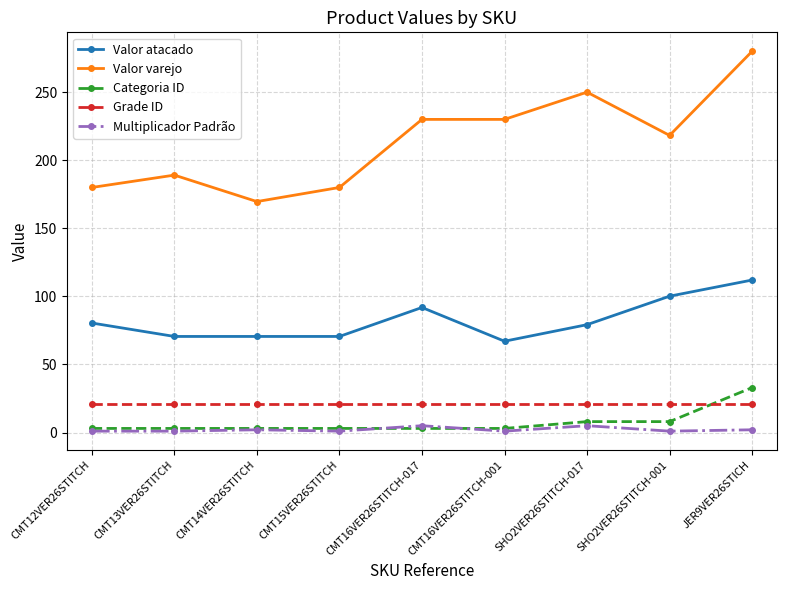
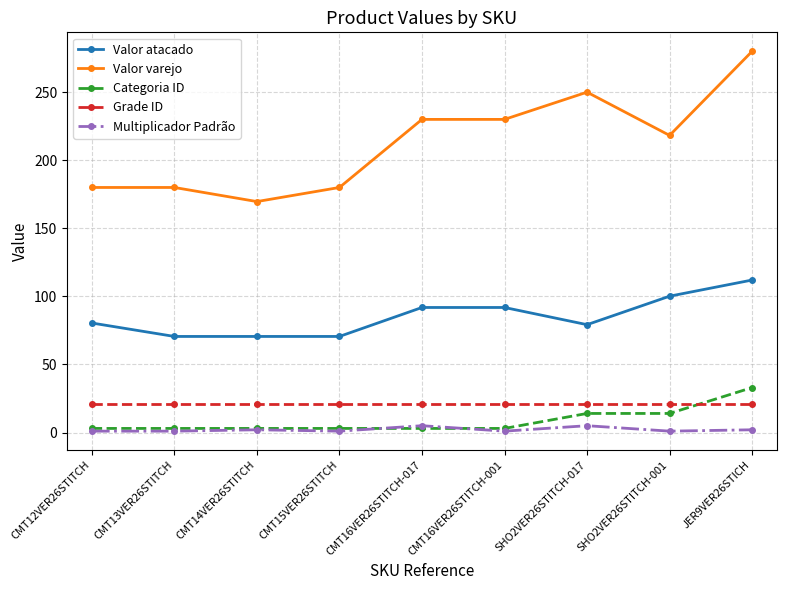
  {
    "Valor atacado": {
      "CMT12VER26STITCH": 80,
      "CMT13VER26STITCH": 71,
      "CMT14VER26STITCH": 71,
      "CMT15VER26STITCH": 71,
      "CMT16VER26STITCH-017": 92,
-     "CMT16VER26STITCH-001": 67,
+     "CMT16VER26STITCH-001": 92,
      "SHO2VER26STITCH-017": 79,
      "SHO2VER26STITCH-001": 100,
      "JER9VER26STICH": 112
    },
    "Valor varejo": {
      "CMT12VER26STITCH": 180,
-     "CMT13VER26STITCH": 189,
+     "CMT13VER26STITCH": 180,
      "CMT14VER26STITCH": 170,
      "CMT15VER26STITCH": 180,
      "CMT16VER26STITCH-017": 230,
      "CMT16VER26STITCH-001": 230,
      "SHO2VER26STITCH-017": 250,
      "SHO2VER26STITCH-001": 218,
      "JER9VER26STICH": 280
    },
    "Categoria ID": {
      "CMT12VER26STITCH": 3,
      "CMT13VER26STITCH": 3,
      "CMT15VER26STITCH": 3,
      "CMT16VER26STITCH-017": 3,
      "CMT16VER26STITCH-001": 3,
-     "SHO2VER26STITCH-017": 8,
-     "SHO2VER26STITCH-001": 8,
+     "SHO2VER26STITCH-017": 14,
+     "SHO2VER26STITCH-001": 14,
      "JER9VER26STICH": 33
    },
    "Grade ID": {
      "CMT12VER26STITCH": 21,
      "CMT13VER26STITCH": 21,
      "CMT14VER26STITCH": 21,
      "CMT15VER26STITCH": 21,
      "CMT16VER26STITCH-017": 21,
      "CMT16VER26STITCH-001": 21,
      "SHO2VER26STITCH-017": 21,
      "SHO2VER26STITCH-001": 21,
      "JER9VER26STICH": 21
    },
    "Multiplicador Padrão": {
      "CMT12VER26STITCH": 1,
      "CMT13VER26STITCH": 1,
      "CMT15VER26STITCH": 1,
      "CMT16VER26STITCH-017": 5,
      "CMT16VER26STITCH-001": 1,
      "SHO2VER26STITCH-017": 5,
      "SHO2VER26STITCH-001": 1,
      "JER9VER26STICH": 2
    }
  }
